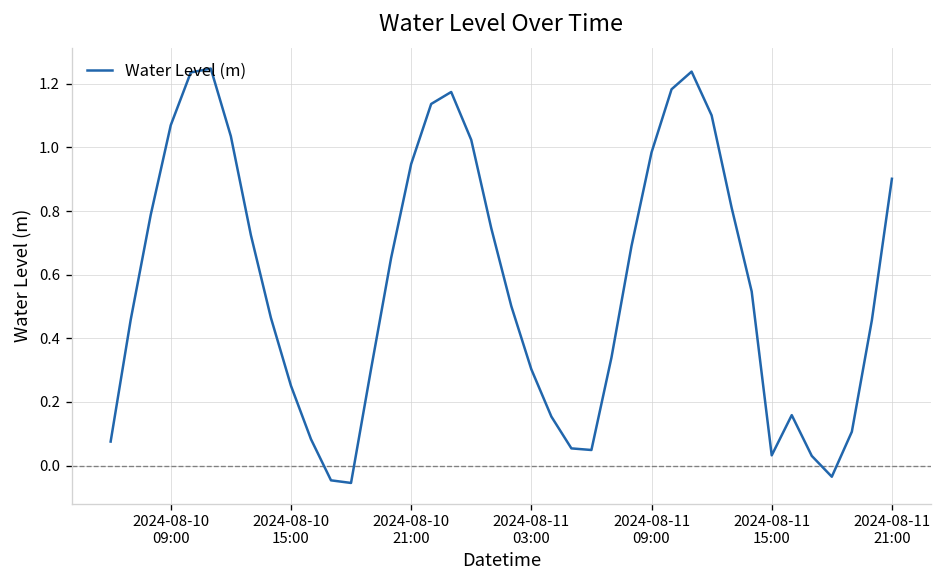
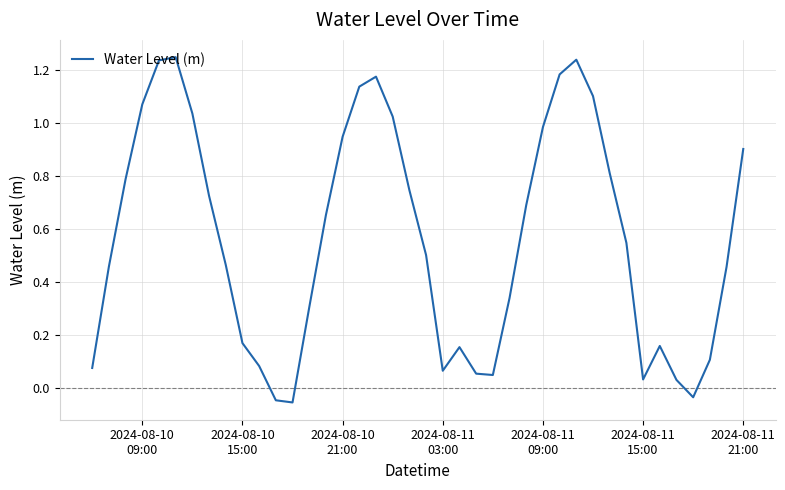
  {
    "2024-08-10 09:00": 1.07,
-   "2024-08-10 15:00": 0.25,
+   "2024-08-10 15:00": 0.17,
    "2024-08-10 21:00": 0.95,
-   "2024-08-11 03:00": 0.30,
+   "2024-08-11 03:00": 0.07,
    "2024-08-11 09:00": 0.98,
    "2024-08-11 15:00": 0.03,
    "2024-08-11 21:00": 0.90
  }
